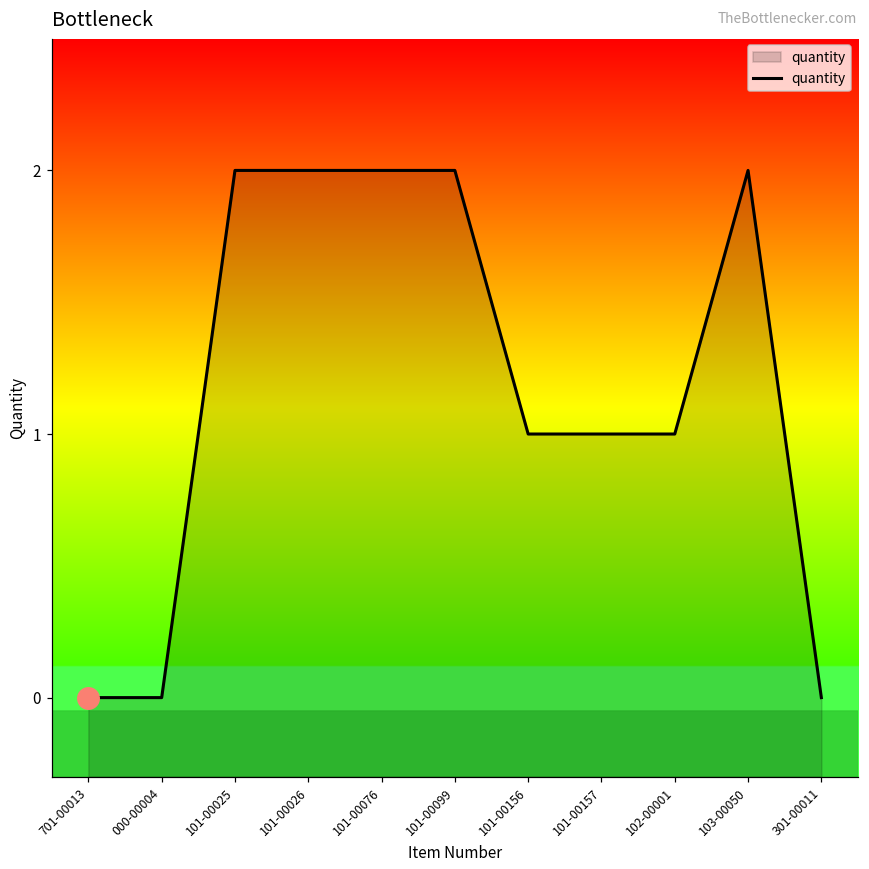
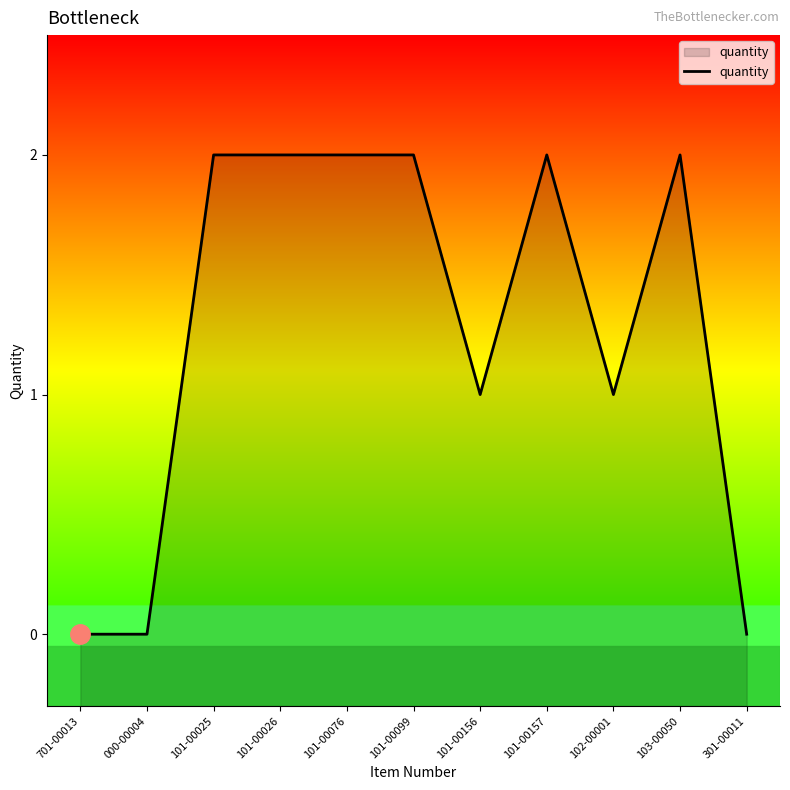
  {
    "quantity": {
      "000-00004": 0,
      "101-00025": 2,
      "101-00026": 2,
      "101-00076": 2,
      "101-00099": 2,
      "101-00156": 1,
-     "101-00157": 1,
+     "101-00157": 2,
      "102-00001": 1,
      "103-00050": 2,
      "301-00011": 0
    }
  }
